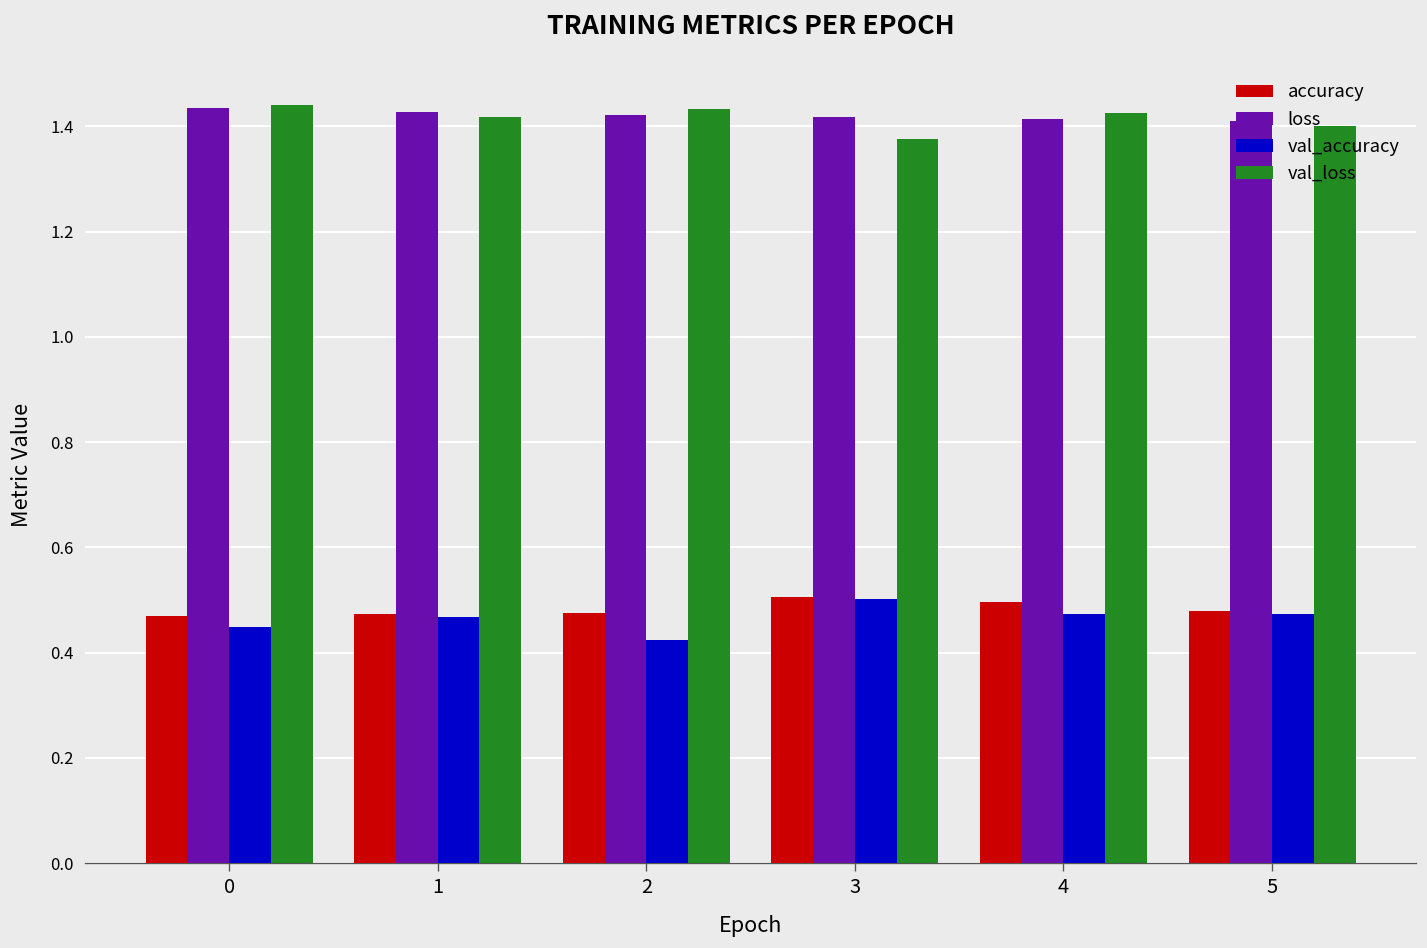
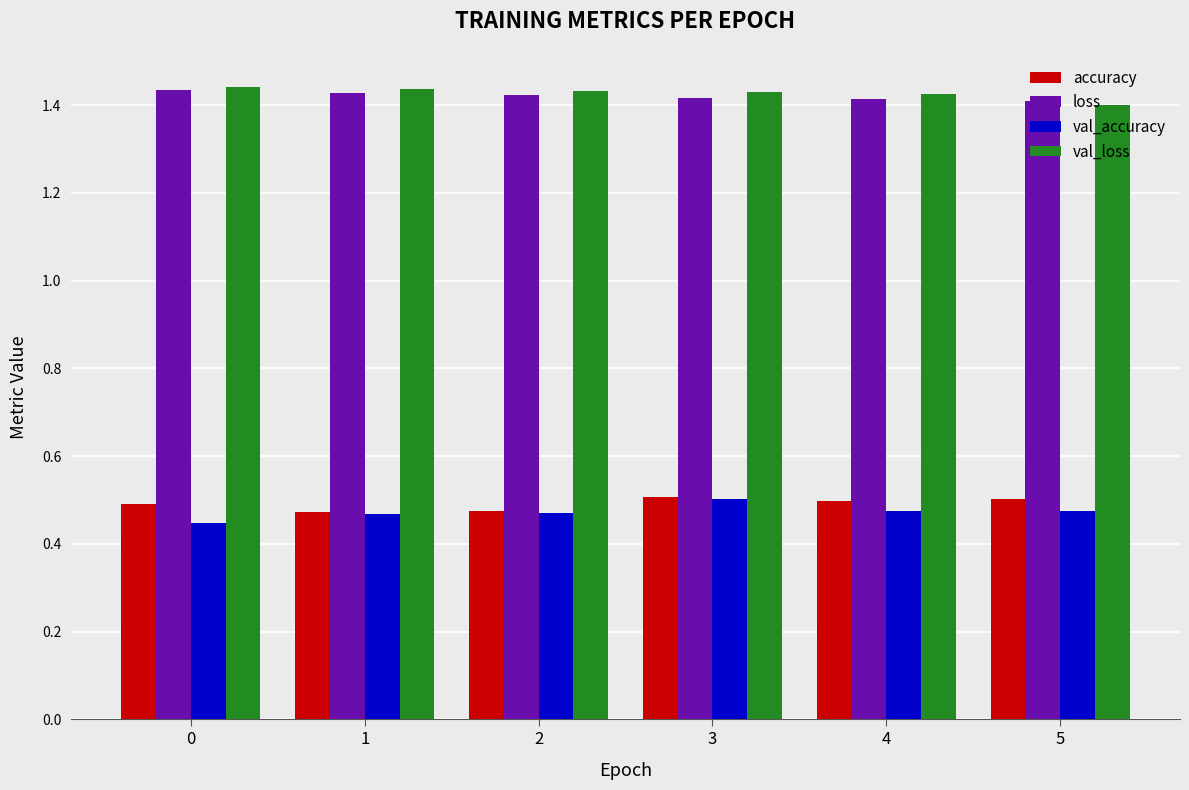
  {
    "accuracy": {
-     "0": 0.47,
+     "0": 0.49,
      "1": 0.47,
      "2": 0.48,
      "3": 0.51,
      "4": 0.50,
-     "5": 0.48
+     "5": 0.50
    },
    "loss": {
      "0": 1.43,
      "1": 1.43,
      "2": 1.42,
      "3": 1.42,
      "4": 1.41,
      "5": 1.41
    },
    "val_accuracy": {
      "0": 0.45,
      "1": 0.47,
-     "2": 0.42,
+     "2": 0.47,
      "3": 0.50,
      "4": 0.47,
      "5": 0.47
    },
    "val_loss": {
      "0": 1.44,
-     "1": 1.42,
+     "1": 1.44,
      "2": 1.43,
-     "3": 1.38,
+     "3": 1.43,
      "4": 1.43,
      "5": 1.40
    }
  }
